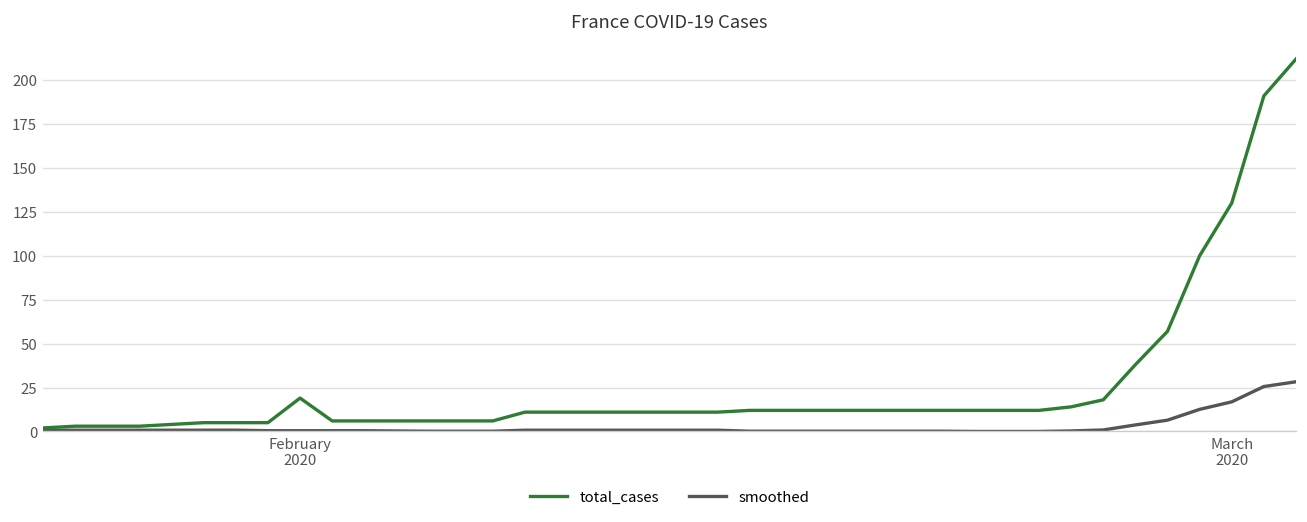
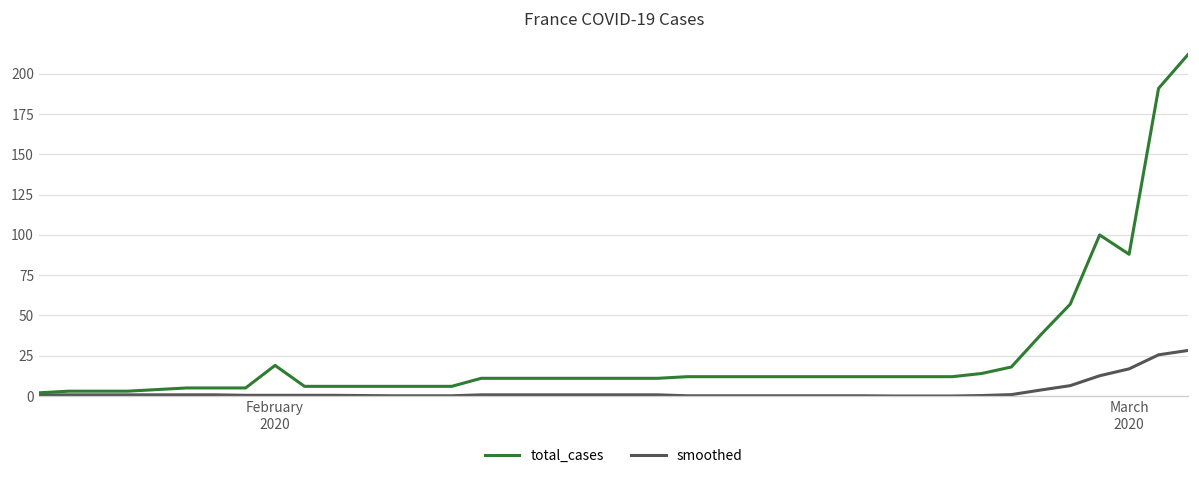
  {
    "total_cases": {
      "February 2020": 19,
-     "March 2020": 130
+     "March 2020": 88
    },
    "smoothed": {
      "February 2020": 0,
      "March 2020": 17
    }
  }
